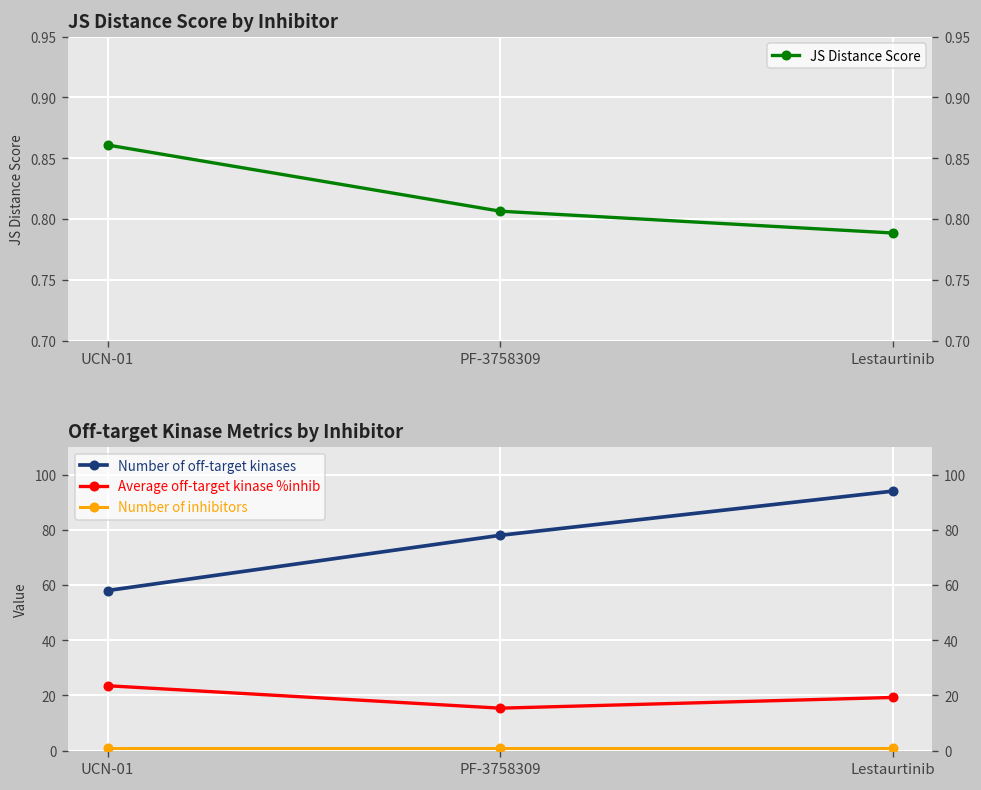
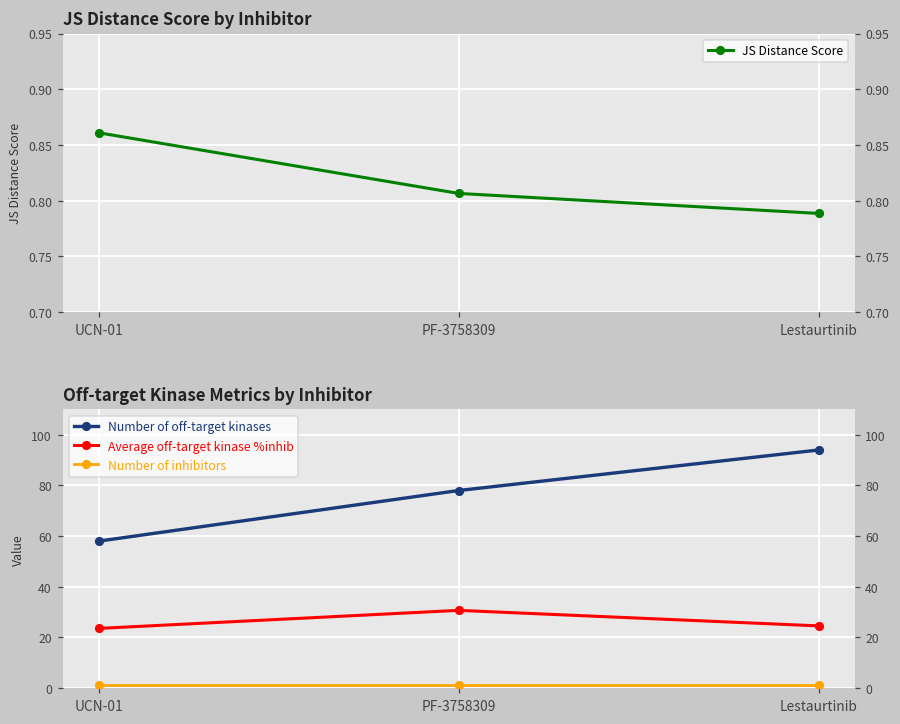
  {
    "JS Distance Score by Inhibitor": {
      "UCN-01": 0.861,
      "PF-3758309": 0.806,
      "Lestaurtinib": 0.788
    },
    "Off-target Kinase Metrics by Inhibitor": {
      "Number of off-target kinases": {
        "UCN-01": 58,
        "PF-3758309": 78,
        "Lestaurtinib": 94
      },
      "Average off-target kinase %inhib": {
        "UCN-01": 24,
-       "PF-3758309": 15,
-       "Lestaurtinib": 19
+       "PF-3758309": 31,
+       "Lestaurtinib": 25
      },
      "Number of inhibitors": {
        "UCN-01": 1,
        "PF-3758309": 1,
        "Lestaurtinib": 1
      }
    }
  }
